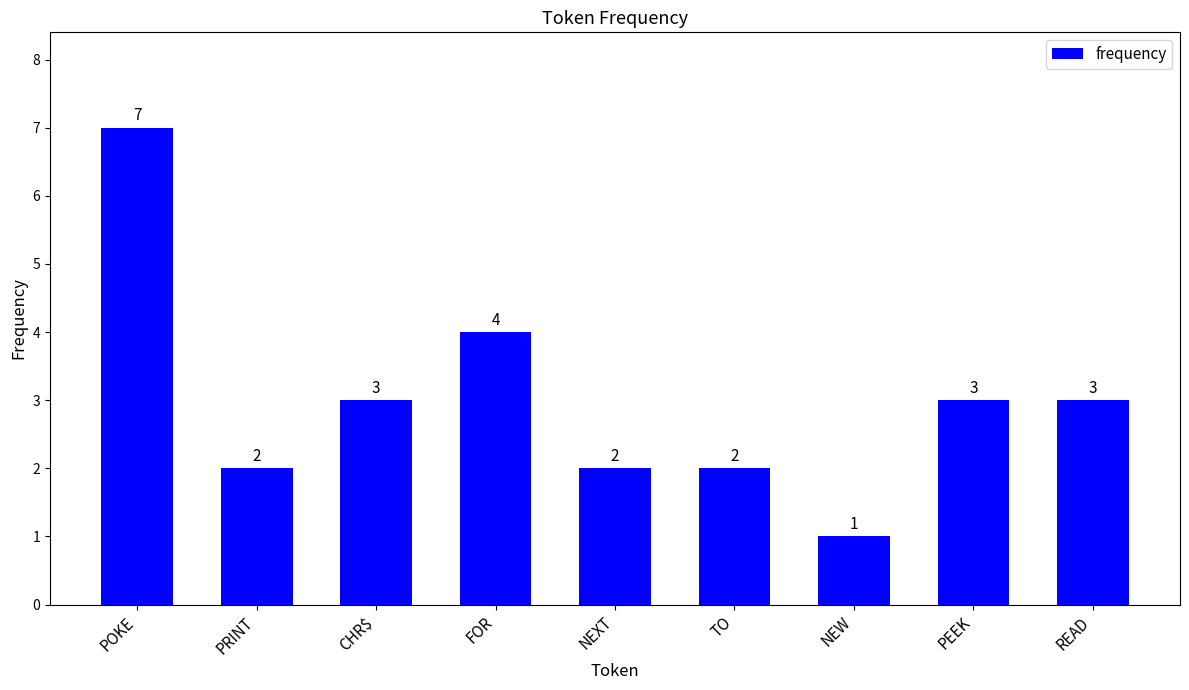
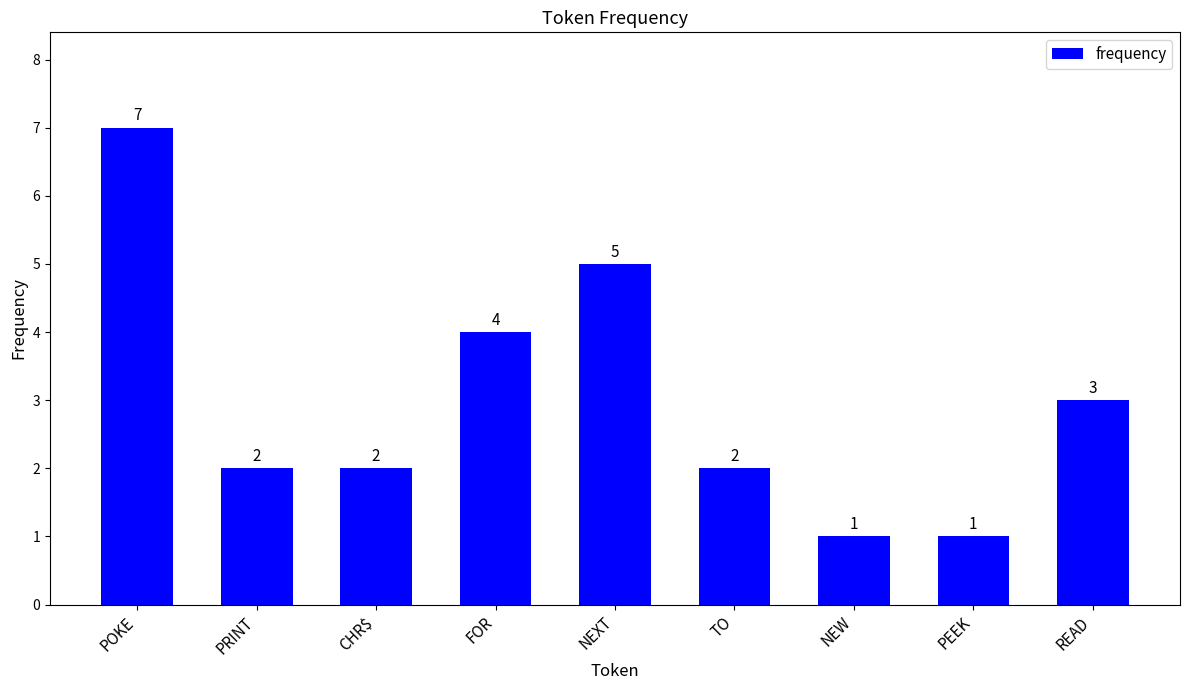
  {
    "POKE": 7,
    "PRINT": 2,
-   "CHR$": 3,
+   "CHR$": 2,
    "FOR": 4,
-   "NEXT": 2,
+   "NEXT": 5,
    "TO": 2,
    "NEW": 1,
-   "PEEK": 3,
+   "PEEK": 1,
    "READ": 3
  }
